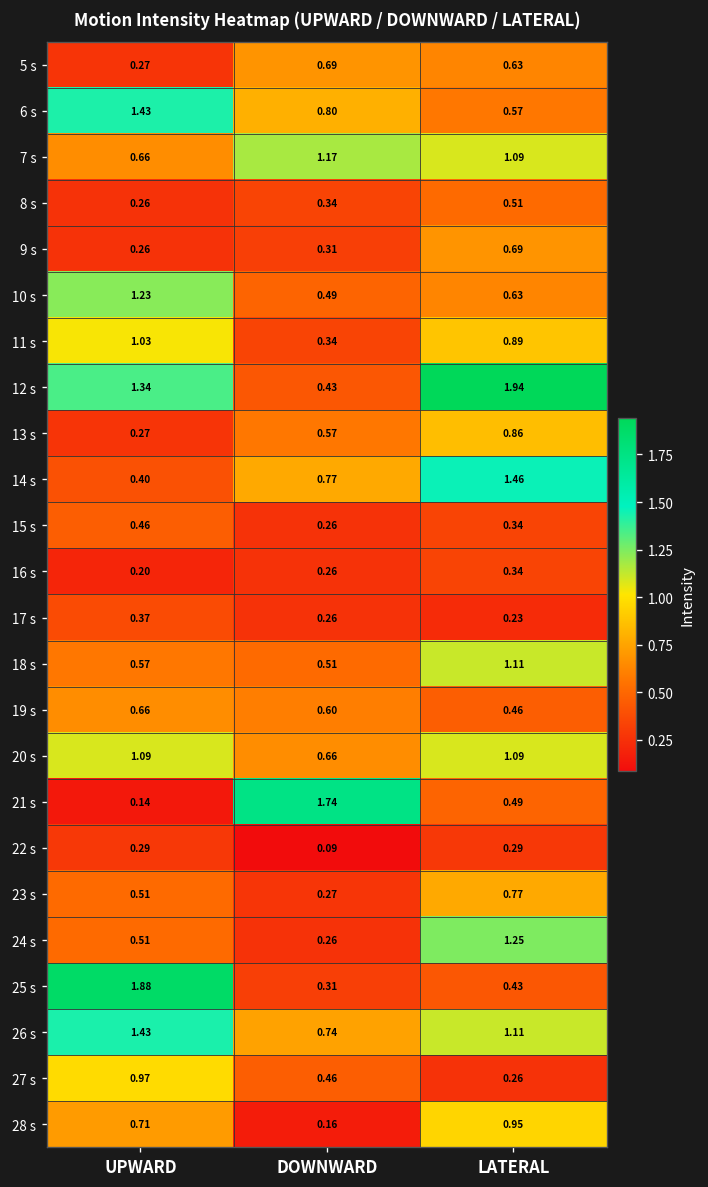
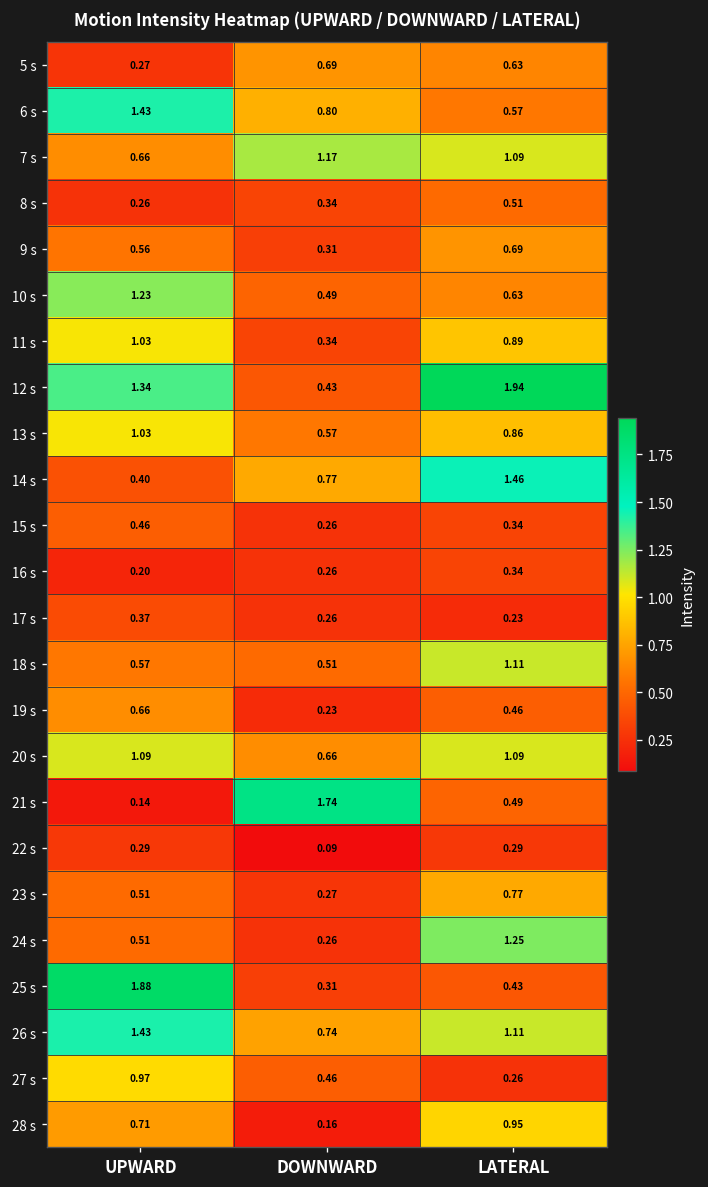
  {
    "5 s": {
      "UPWARD": 0.27,
      "DOWNWARD": 0.69,
      "LATERAL": 0.63
    },
    "6 s": {
      "UPWARD": 1.43,
      "DOWNWARD": 0.80,
      "LATERAL": 0.57
    },
    "7 s": {
      "UPWARD": 0.66,
      "DOWNWARD": 1.17,
      "LATERAL": 1.09
    },
    "8 s": {
      "UPWARD": 0.26,
      "DOWNWARD": 0.34,
      "LATERAL": 0.51
    },
    "9 s": {
-     "UPWARD": 0.26,
+     "UPWARD": 0.56,
      "DOWNWARD": 0.31,
      "LATERAL": 0.69
    },
    "10 s": {
      "UPWARD": 1.23,
      "DOWNWARD": 0.49,
      "LATERAL": 0.63
    },
    "11 s": {
      "UPWARD": 1.03,
      "DOWNWARD": 0.34,
      "LATERAL": 0.89
    },
    "12 s": {
      "UPWARD": 1.34,
      "DOWNWARD": 0.43,
      "LATERAL": 1.94
    },
    "13 s": {
-     "UPWARD": 0.27,
+     "UPWARD": 1.03,
      "DOWNWARD": 0.57,
      "LATERAL": 0.86
    },
    "14 s": {
      "UPWARD": 0.40,
      "DOWNWARD": 0.77,
      "LATERAL": 1.46
    },
    "15 s": {
      "UPWARD": 0.46,
      "DOWNWARD": 0.26,
      "LATERAL": 0.34
    },
    "16 s": {
      "UPWARD": 0.20,
      "DOWNWARD": 0.26,
      "LATERAL": 0.34
    },
    "17 s": {
      "UPWARD": 0.37,
      "DOWNWARD": 0.26,
      "LATERAL": 0.23
    },
    "18 s": {
      "UPWARD": 0.57,
      "DOWNWARD": 0.51,
      "LATERAL": 1.11
    },
    "19 s": {
      "UPWARD": 0.66,
-     "DOWNWARD": 0.60,
+     "DOWNWARD": 0.23,
      "LATERAL": 0.46
    },
    "20 s": {
      "UPWARD": 1.09,
      "DOWNWARD": 0.66,
      "LATERAL": 1.09
    },
    "21 s": {
      "UPWARD": 0.14,
      "DOWNWARD": 1.74,
      "LATERAL": 0.49
    },
    "22 s": {
      "UPWARD": 0.29,
      "DOWNWARD": 0.09,
      "LATERAL": 0.29
    },
    "23 s": {
      "UPWARD": 0.51,
      "DOWNWARD": 0.27,
      "LATERAL": 0.77
    },
    "24 s": {
      "UPWARD": 0.51,
      "DOWNWARD": 0.26,
      "LATERAL": 1.25
    },
    "25 s": {
      "UPWARD": 1.88,
      "DOWNWARD": 0.31,
      "LATERAL": 0.43
    },
    "26 s": {
      "UPWARD": 1.43,
      "DOWNWARD": 0.74,
      "LATERAL": 1.11
    },
    "27 s": {
      "UPWARD": 0.97,
      "DOWNWARD": 0.46,
      "LATERAL": 0.26
    },
    "28 s": {
      "UPWARD": 0.71,
      "DOWNWARD": 0.16,
      "LATERAL": 0.95
    }
  }
